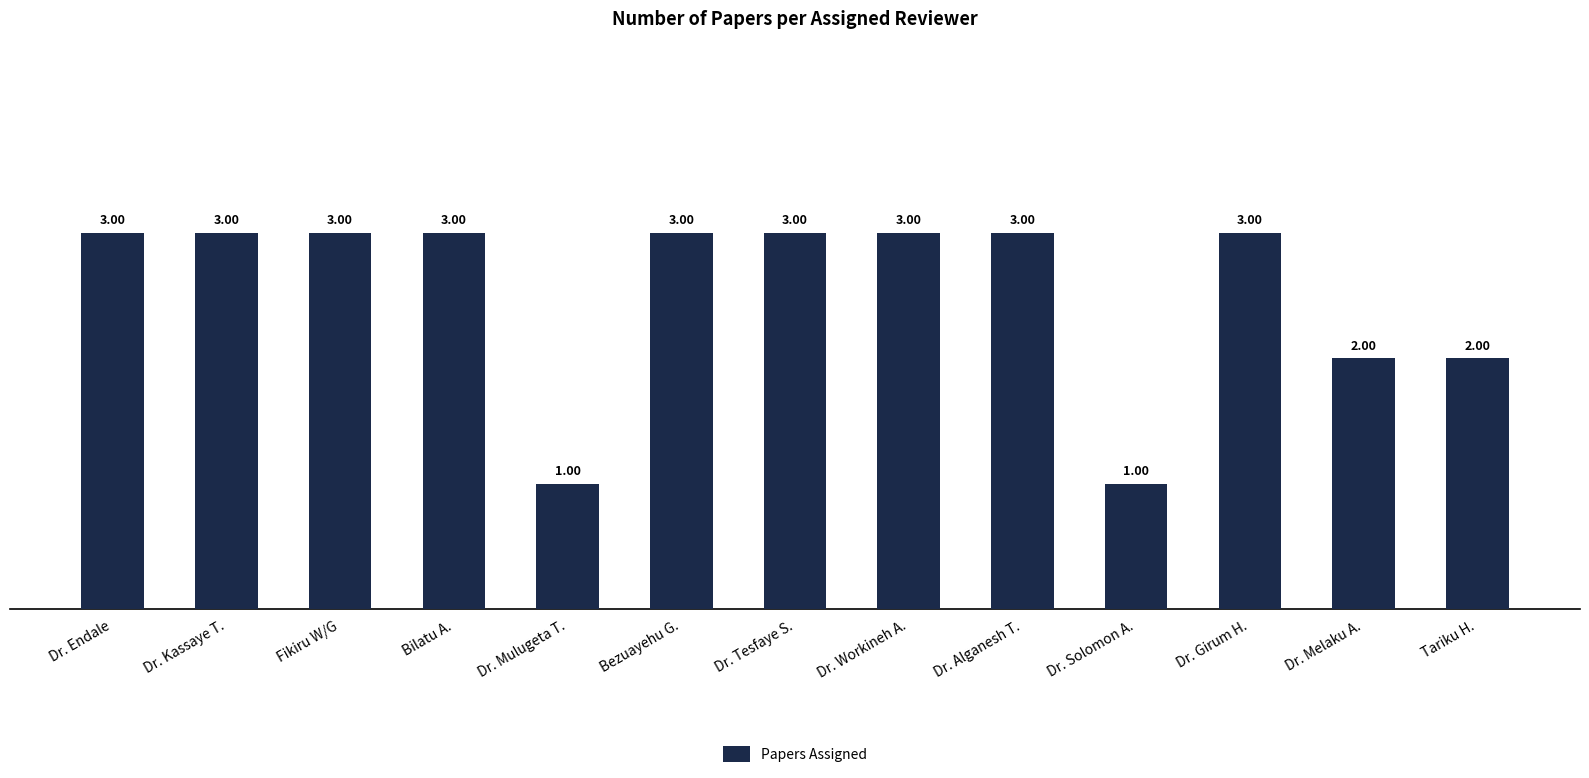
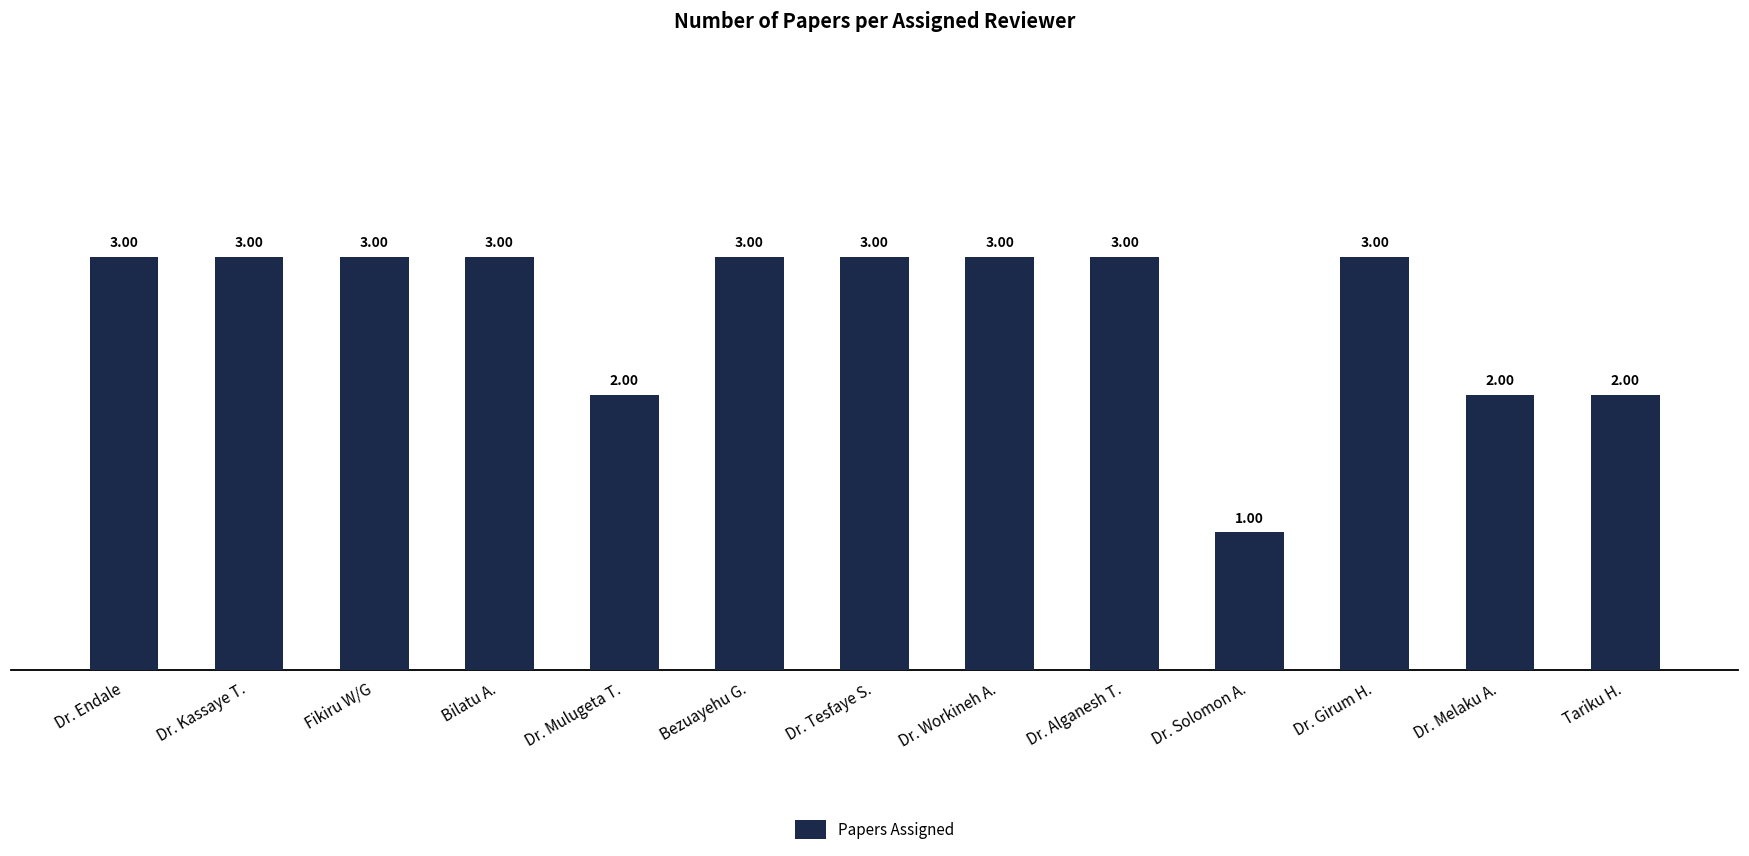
  {
    "Dr. Endale": 3.00,
    "Dr. Kassaye T.": 3.00,
    "Fikiru W/G": 3.00,
    "Bilatu A.": 3.00,
-   "Dr. Mulugeta T.": 1.00,
+   "Dr. Mulugeta T.": 2.00,
    "Bezuayehu G.": 3.00,
    "Dr. Tesfaye S.": 3.00,
    "Dr. Workineh A.": 3.00,
    "Dr. Alganesh T.": 3.00,
    "Dr. Solomon A.": 1.00,
    "Dr. Girum H.": 3.00,
    "Dr. Melaku A.": 2.00,
    "Tariku H.": 2.00
  }
